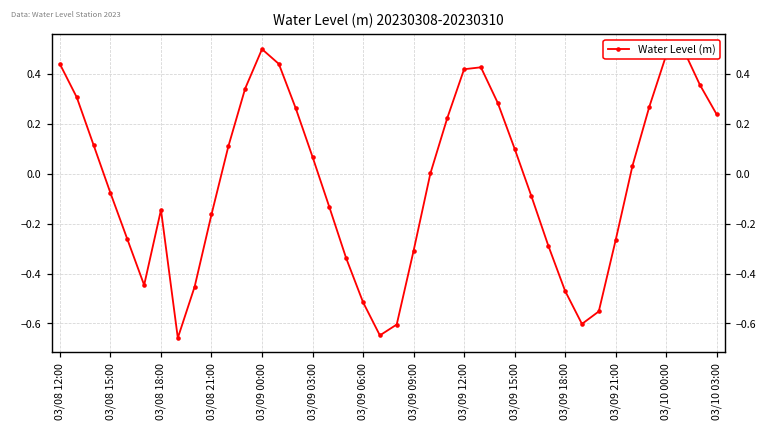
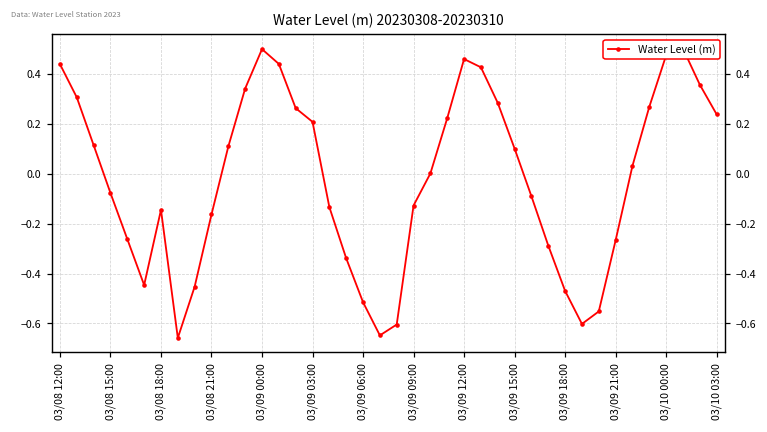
  {
    "03/08 12:00": 0.44,
    "03/08 15:00": -0.08,
    "03/08 18:00": -0.14,
    "03/08 21:00": -0.16,
    "03/09 00:00": 0.50,
-   "03/09 03:00": 0.07,
+   "03/09 03:00": 0.21,
    "03/09 06:00": -0.51,
-   "03/09 09:00": -0.31,
-   "03/09 12:00": 0.42,
+   "03/09 09:00": -0.13,
+   "03/09 12:00": 0.46,
    "03/09 15:00": 0.10,
    "03/09 18:00": -0.47,
    "03/09 21:00": -0.27,
    "03/10 03:00": 0.24
  }
